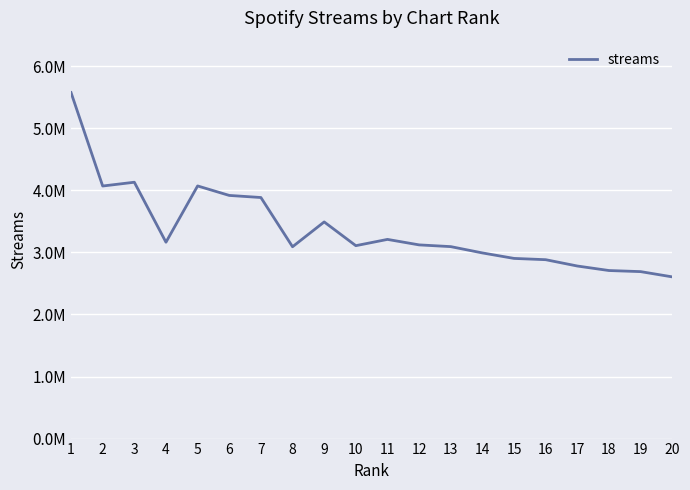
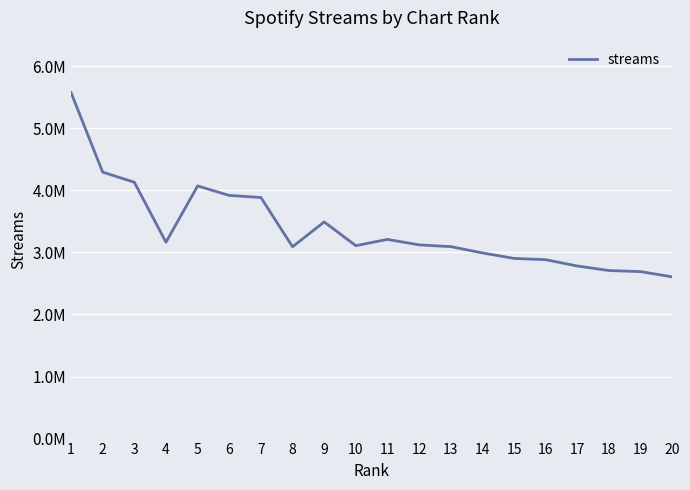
  {
    "1": 5600000,
-   "2": 4100000,
+   "2": 4300000,
    "3": 4100000,
    "4": 3200000,
    "5": 4100000,
    "6": 3900000,
    "7": 3900000,
    "8": 3100000,
    "9": 3500000,
    "10": 3100000,
    "11": 3200000,
    "12": 3100000,
    "13": 3100000,
    "14": 3000000,
    "15": 2900000,
    "16": 2900000,
    "17": 2800000,
    "18": 2700000,
    "19": 2700000,
    "20": 2600000
  }
